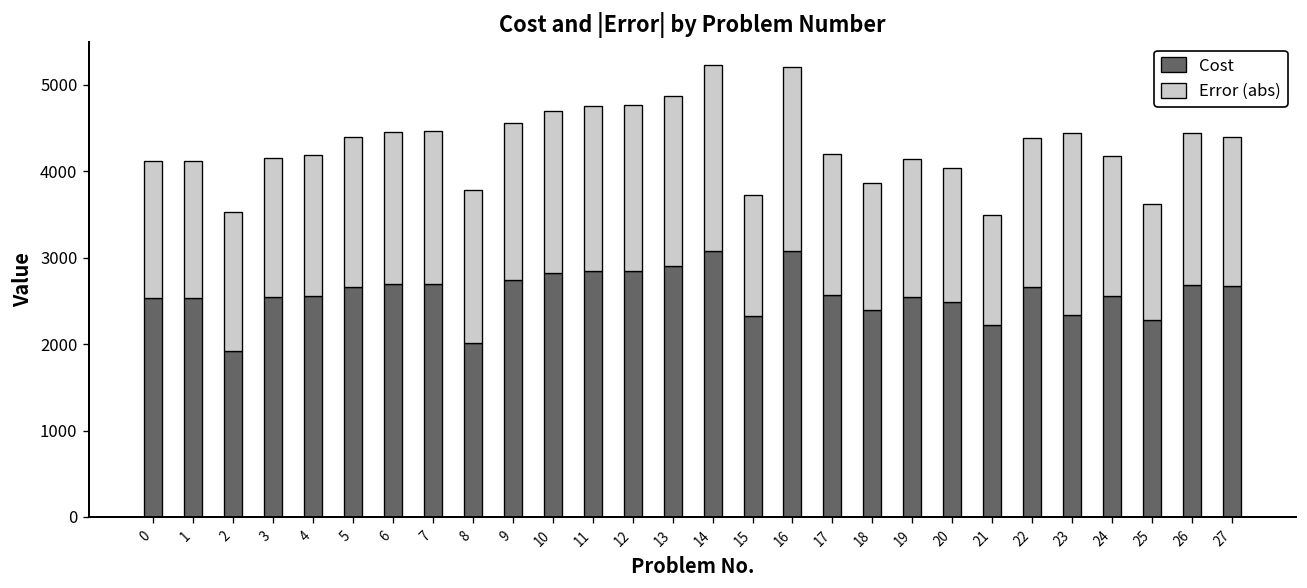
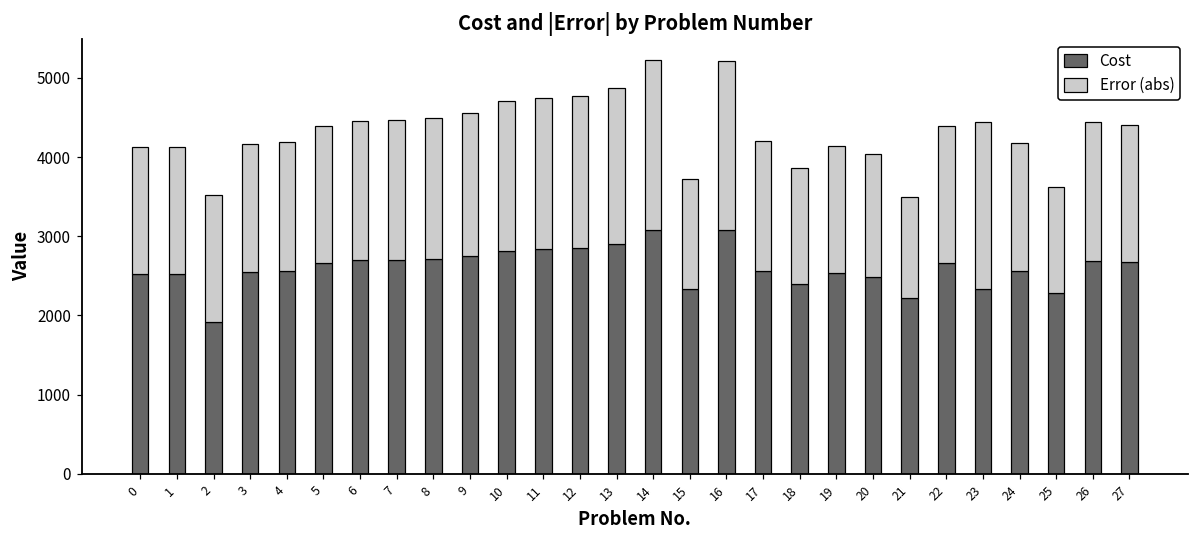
  {
    "Cost": {
      "0": 2500,
      "1": 2500,
      "2": 1900,
      "3": 2500,
      "4": 2600,
      "5": 2700,
      "6": 2700,
      "7": 2700,
-     "8": 2000,
+     "8": 2700,
      "9": 2700,
      "10": 2800,
      "11": 2800,
      "12": 2900,
      "13": 2900,
      "14": 3100,
      "15": 2300,
      "16": 3100,
      "17": 2600,
      "18": 2400,
      "19": 2500,
      "20": 2500,
      "21": 2200,
      "22": 2700,
      "23": 2300,
      "24": 2600,
      "25": 2300,
      "26": 2700,
      "27": 2700
    },
    "Error (abs)": {
      "0": 1600,
      "1": 1600,
      "2": 1600,
      "3": 1600,
      "4": 1600,
      "5": 1700,
      "6": 1800,
      "7": 1800,
      "8": 1800,
      "9": 1800,
      "10": 1900,
      "11": 1900,
      "12": 1900,
      "13": 2000,
      "14": 2100,
      "15": 1400,
      "16": 2100,
      "17": 1600,
      "18": 1500,
      "19": 1600,
      "20": 1600,
      "21": 1300,
      "22": 1700,
      "23": 2100,
      "24": 1600,
      "25": 1300,
      "26": 1800,
      "27": 1700
    }
  }
